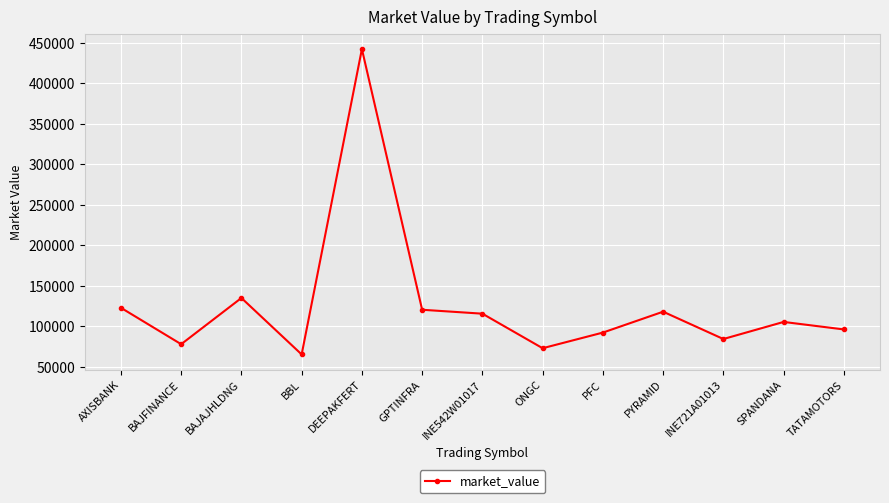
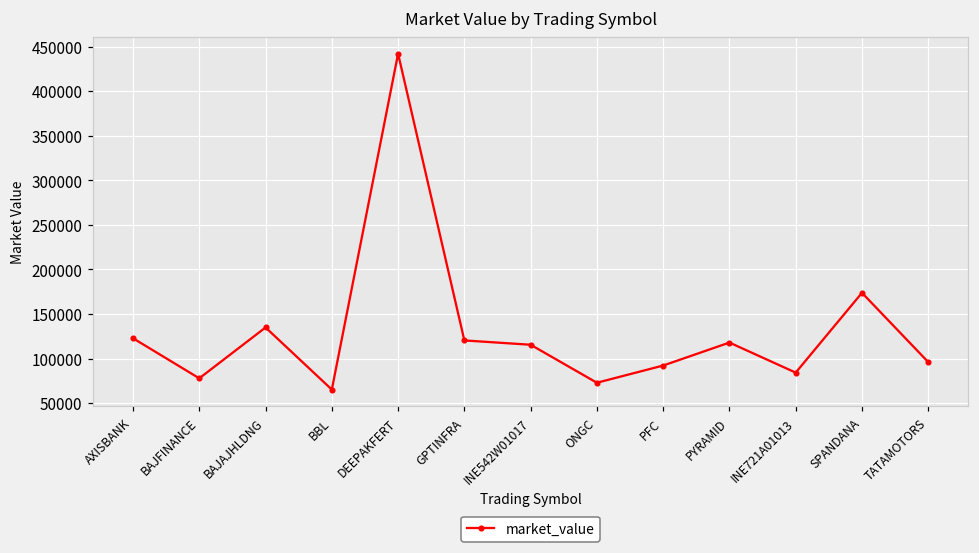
  {
    "AXISBANK": 120000,
    "BAJFINANCE": 80000,
    "BAJAJHLDNG": 130000,
    "BBL": 70000,
    "DEEPAKFERT": 440000,
    "GPTINFRA": 120000,
    "INE542W01017": 120000,
    "ONGC": 70000,
    "PFC": 90000,
    "PYRAMID": 120000,
    "INE721A01013": 80000,
-   "SPANDANA": 110000,
+   "SPANDANA": 170000,
    "TATAMOTORS": 100000
  }
